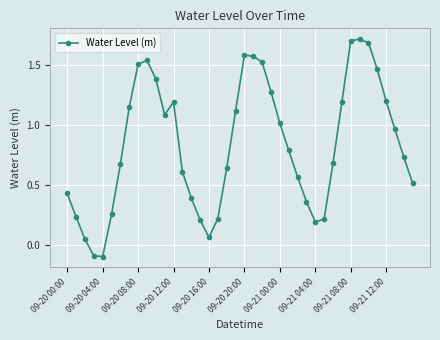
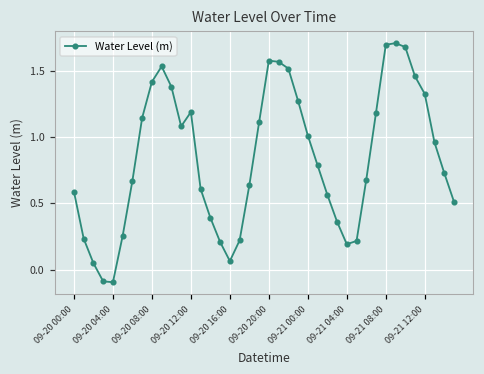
  {
-   "09-20 00:00": 0.43,
+   "09-20 00:00": 0.59,
    "09-20 04:00": -0.09,
-   "09-20 08:00": 1.50,
+   "09-20 08:00": 1.42,
    "09-20 12:00": 1.19,
    "09-20 16:00": 0.06,
    "09-20 20:00": 1.58,
    "09-21 00:00": 1.01,
    "09-21 04:00": 0.19,
    "09-21 08:00": 1.70,
-   "09-21 12:00": 1.20
+   "09-21 12:00": 1.33
  }
